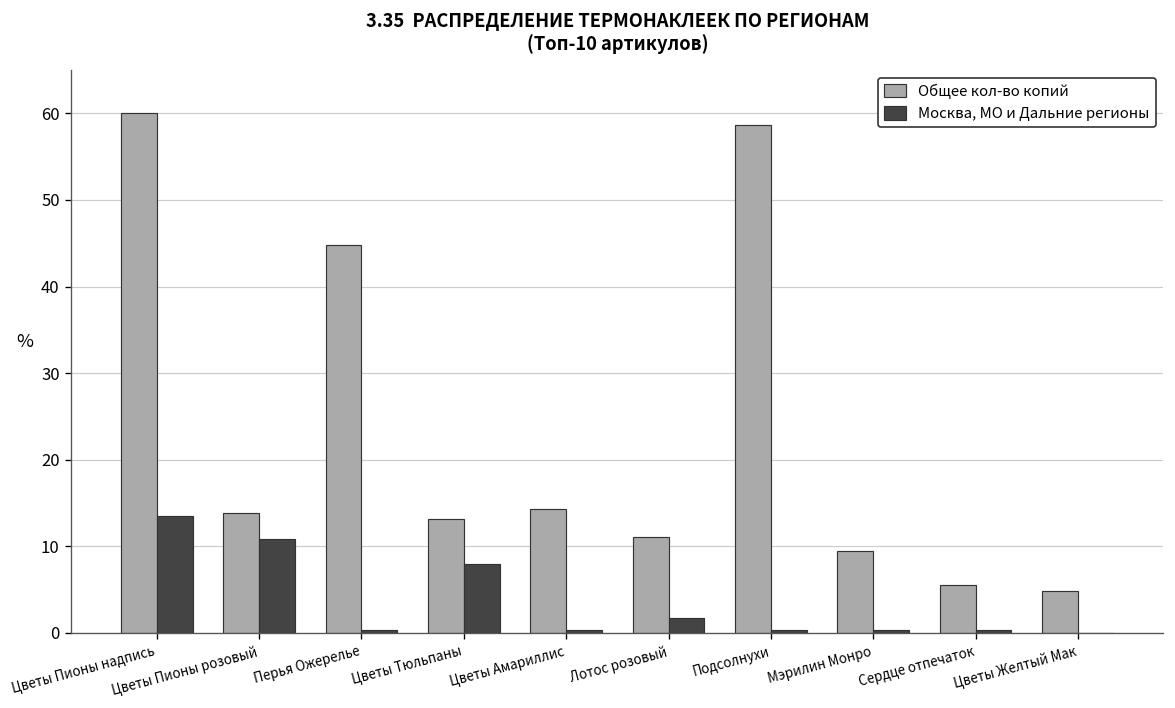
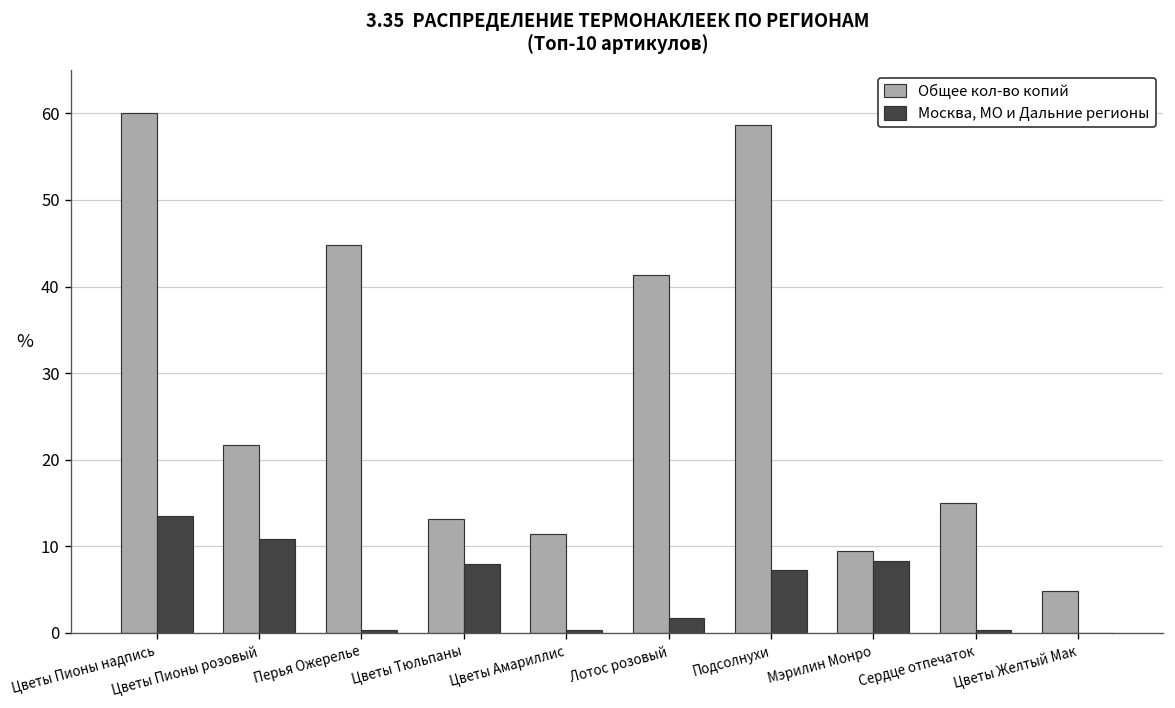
  {
    "Общее кол-во копий": {
      "Цветы Пионы надпись": 60,
-     "Цветы Пионы розовый": 14,
+     "Цветы Пионы розовый": 22,
      "Перья Ожерелье": 45,
      "Цветы Тюльпаны": 13,
-     "Цветы Амариллис": 14,
-     "Лотос розовый": 11,
+     "Цветы Амариллис": 11,
+     "Лотос розовый": 41,
      "Подсолнухи": 59,
      "Мэрилин Монро": 9,
-     "Сердце отпечаток": 6,
+     "Сердце отпечаток": 15,
      "Цветы Желтый Мак": 5
    },
    "Москва, МО и Дальние регионы": {
      "Цветы Пионы надпись": 13,
      "Цветы Пионы розовый": 11,
      "Цветы Тюльпаны": 8,
      "Лотос розовый": 2,
-     "Подсолнухи": 0,
-     "Мэрилин Монро": 0,
+     "Подсолнухи": 7,
+     "Мэрилин Монро": 8,
      "Цветы Желтый Мак": 0
    }
  }
